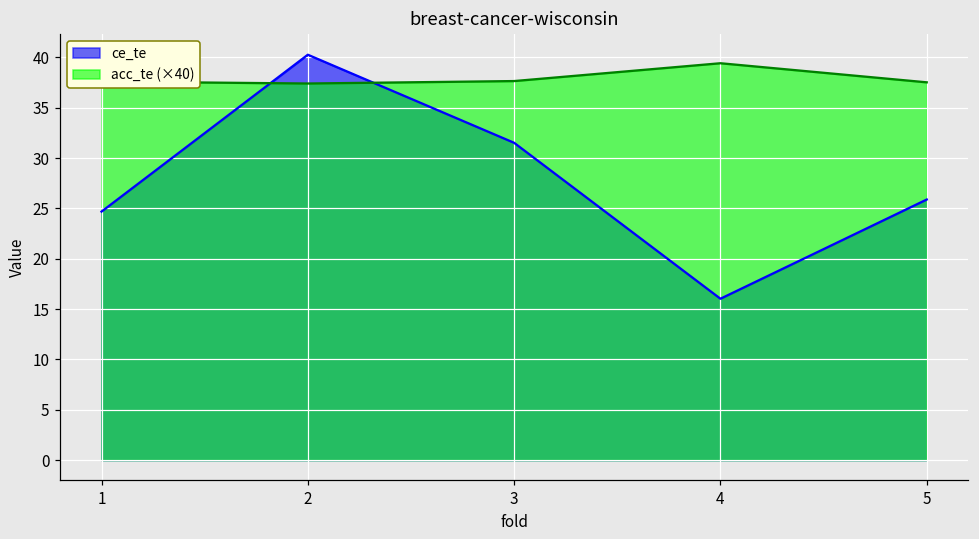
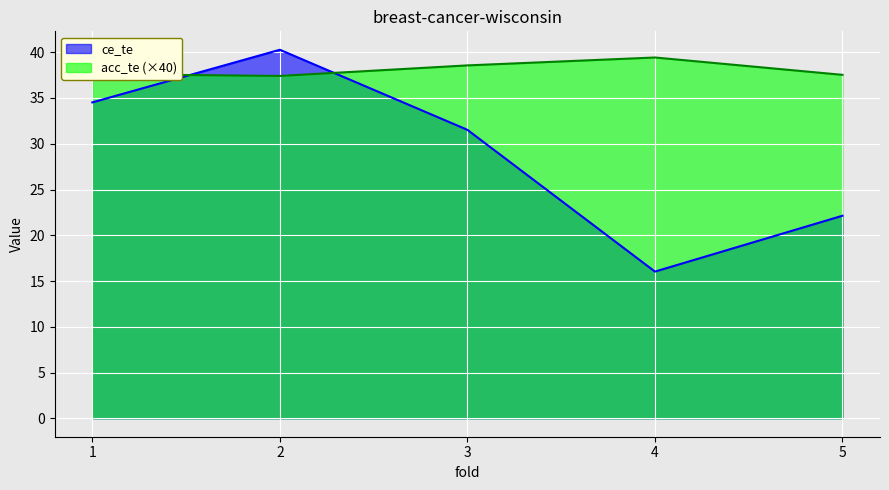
  {
    "ce_te": {
-     "1": 25,
+     "1": 35,
      "2": 40,
      "3": 32,
      "4": 16,
-     "5": 26
+     "5": 22
    },
    "acc_te (×40)": {
      "2": 37,
-     "3": 38,
+     "3": 39,
      "4": 39,
      "5": 38
    }
  }
